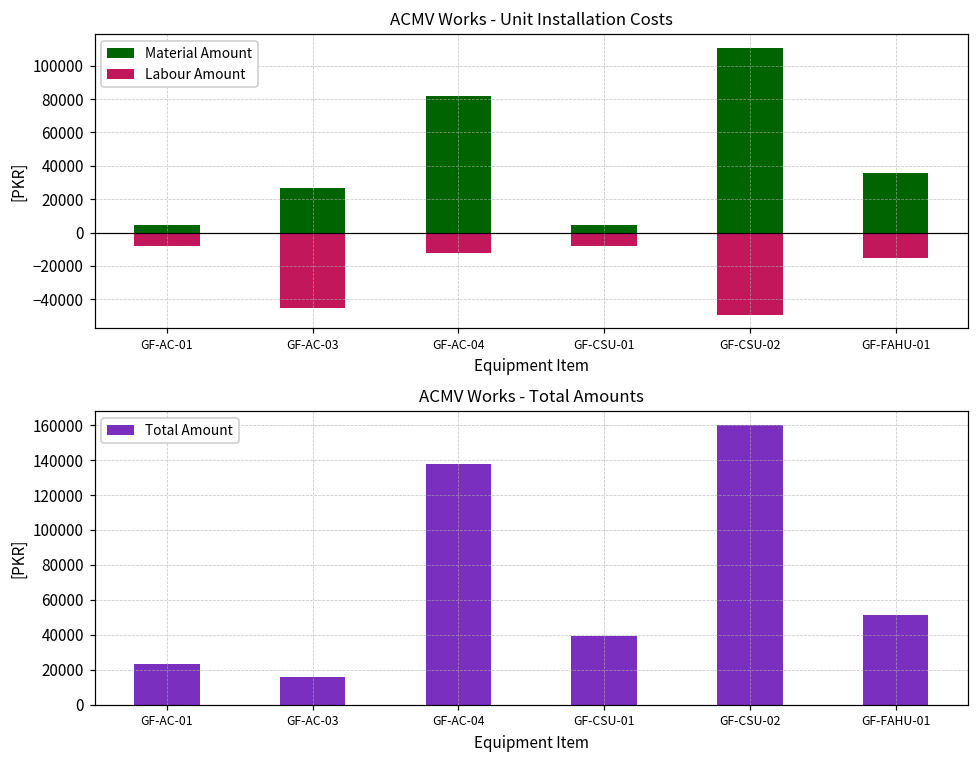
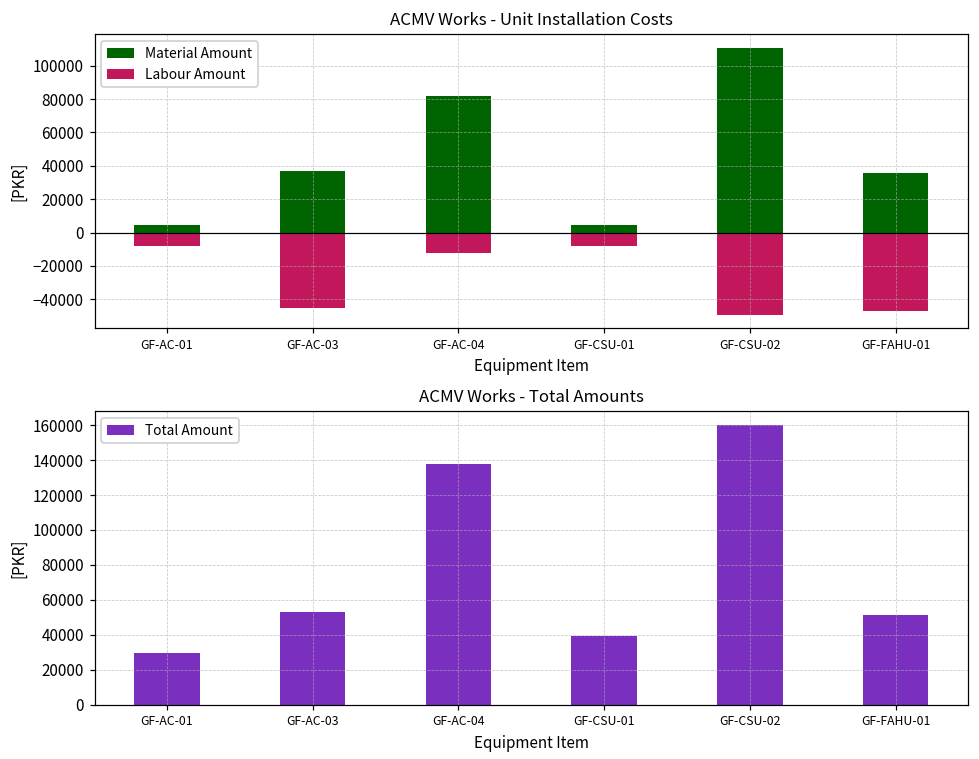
  {
    "ACMV Works - Unit Installation Costs": {
      "Material Amount": {
        "GF-AC-01": 4000,
-       "GF-AC-03": 27000,
+       "GF-AC-03": 37000,
        "GF-AC-04": 82000,
        "GF-CSU-01": 5000,
        "GF-CSU-02": 111000,
        "GF-FAHU-01": 36000
      },
      "Labour Amount": {
        "GF-AC-01": -8000,
        "GF-AC-03": -45000,
        "GF-AC-04": -12000,
        "GF-CSU-01": -8000,
        "GF-CSU-02": -49000,
-       "GF-FAHU-01": -15000
+       "GF-FAHU-01": -47000
      }
    },
    "ACMV Works - Total Amounts": {
-     "GF-AC-01": 24000,
-     "GF-AC-03": 16000,
+     "GF-AC-01": 29000,
+     "GF-AC-03": 53000,
      "GF-AC-04": 138000,
      "GF-CSU-01": 39000,
      "GF-CSU-02": 160000,
      "GF-FAHU-01": 51000
    }
  }
